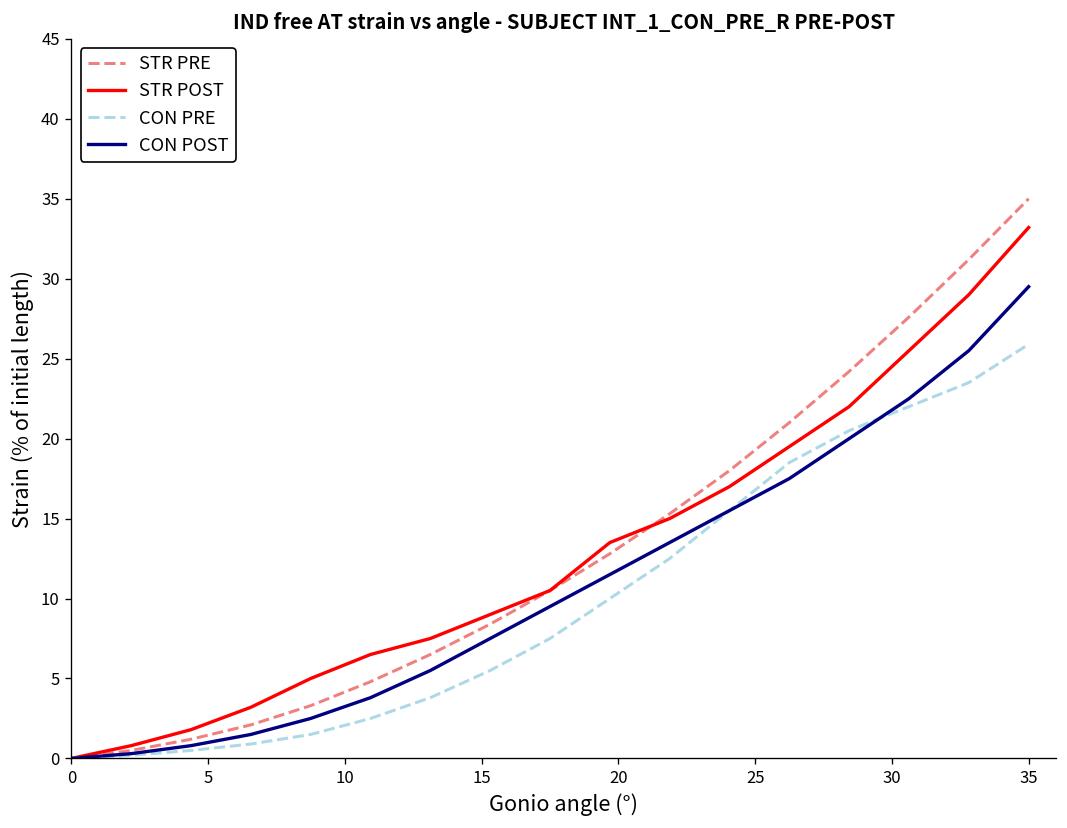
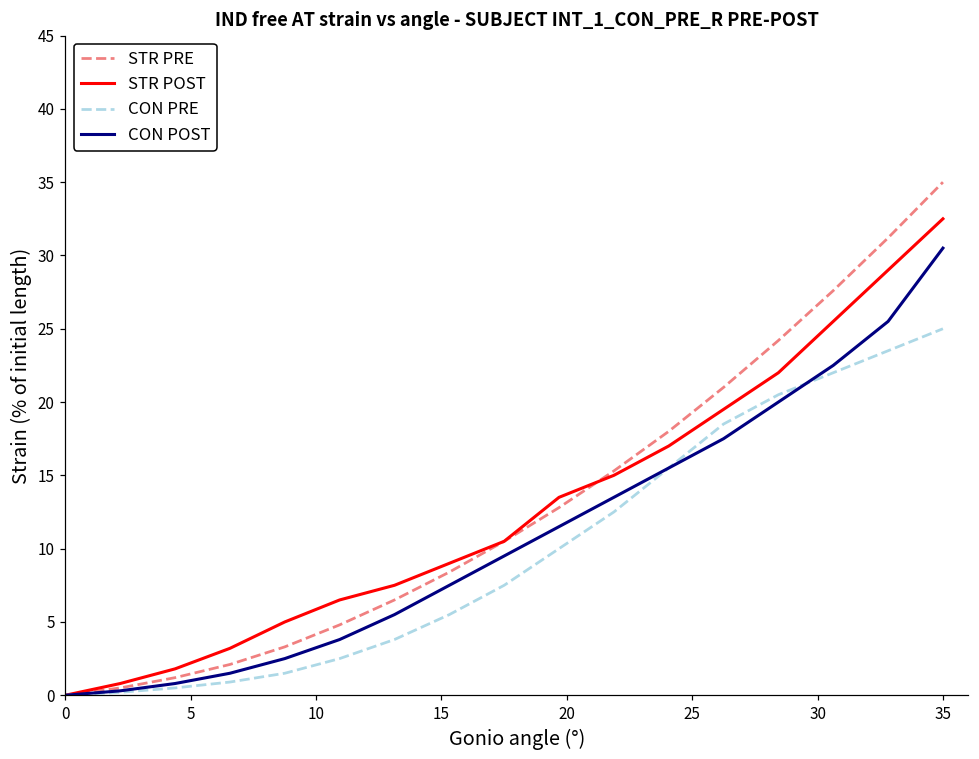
  {
    "STR PRE": {
      "35": 35.0
    },
    "STR POST": {
-     "35": 33.2
+     "35": 32.5
    },
    "CON PRE": {
-     "35": 25.9
+     "35": 25.0
    },
    "CON POST": {
-     "35": 29.5
+     "35": 30.5
    }
  }
